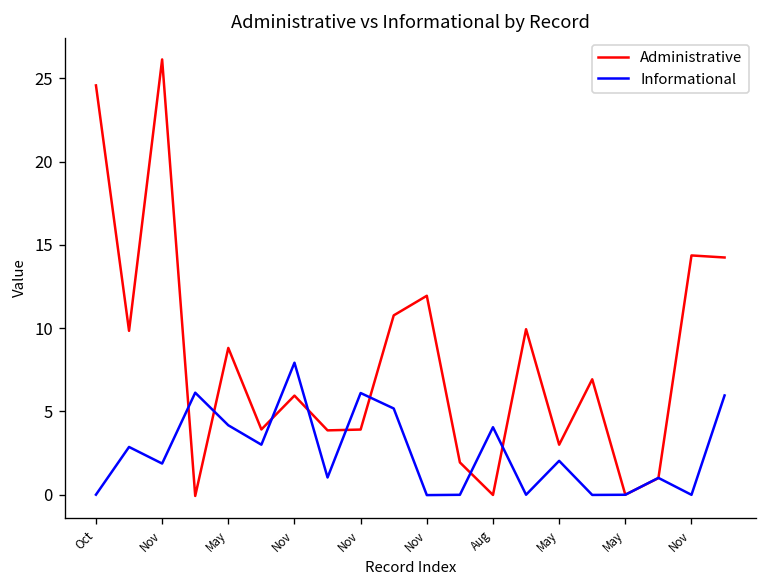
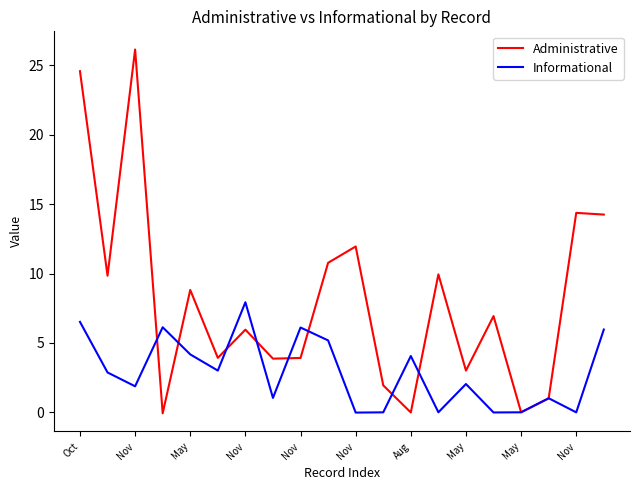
  {
    "Administrative": {
      "Oct": 24.6,
      "Aug": 0.0
    },
    "Informational": {
-     "Oct": 0.0,
+     "Oct": 6.5,
      "Aug": 4.1
    }
  }
